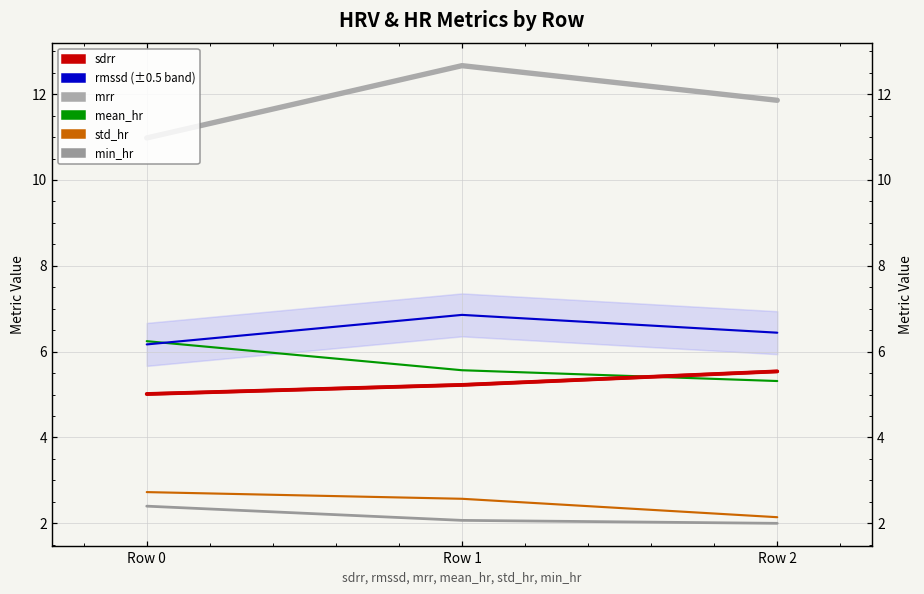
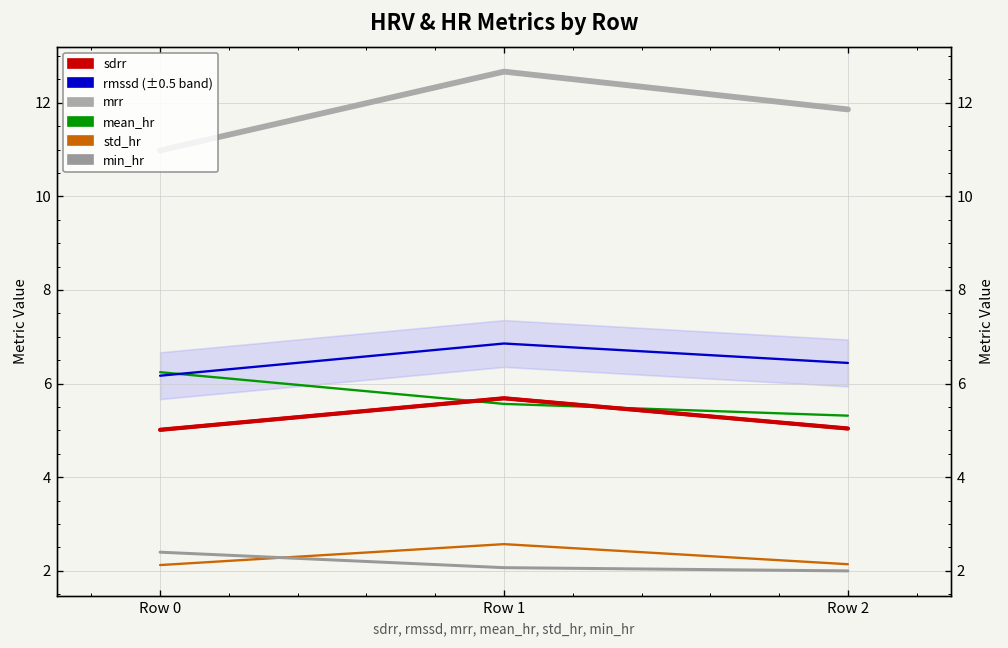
  {
    "mean_hr": {
      "Row 0": 6.2,
      "Row 1": 5.6,
      "Row 2": 5.3
    },
    "std_hr": {
-     "Row 0": 2.7,
+     "Row 0": 2.1,
      "Row 1": 2.6,
      "Row 2": 2.1
    },
    "sdrr": {
      "Row 0": 5.0,
-     "Row 1": 5.2,
-     "Row 2": 5.5
+     "Row 1": 5.7,
+     "Row 2": 5.0
    }
  }
